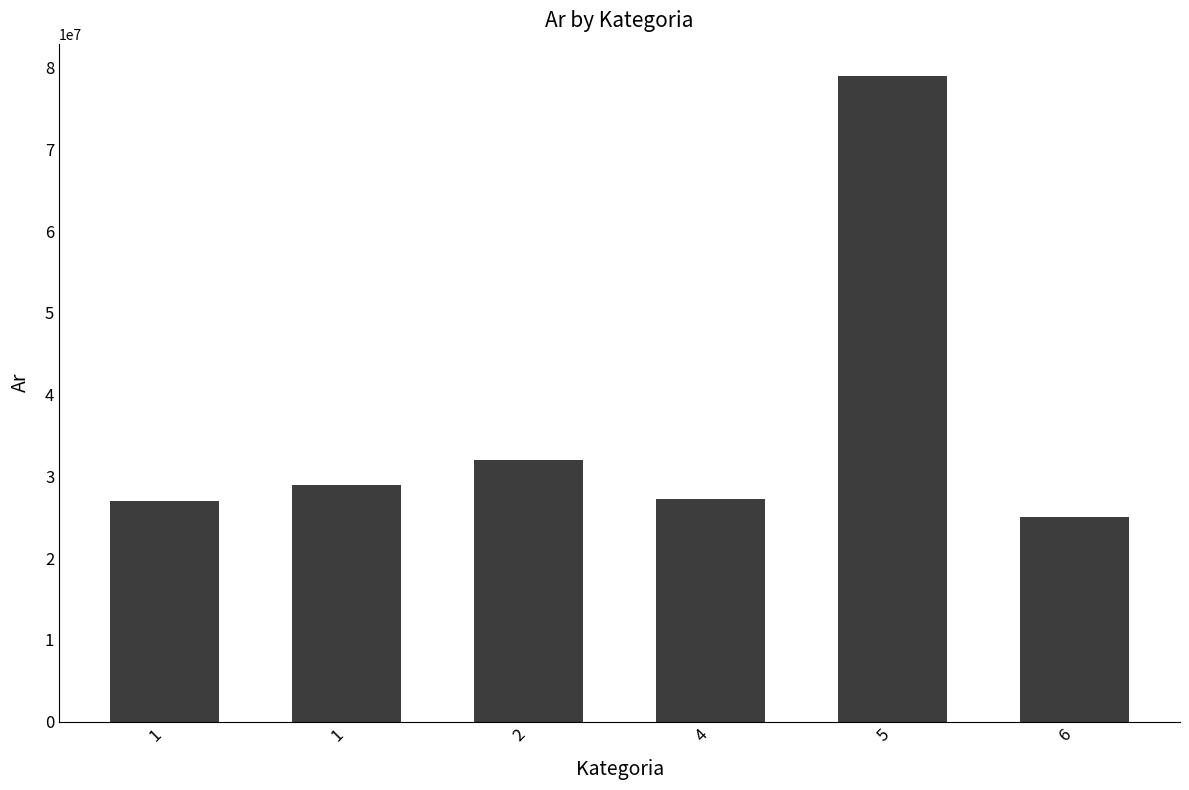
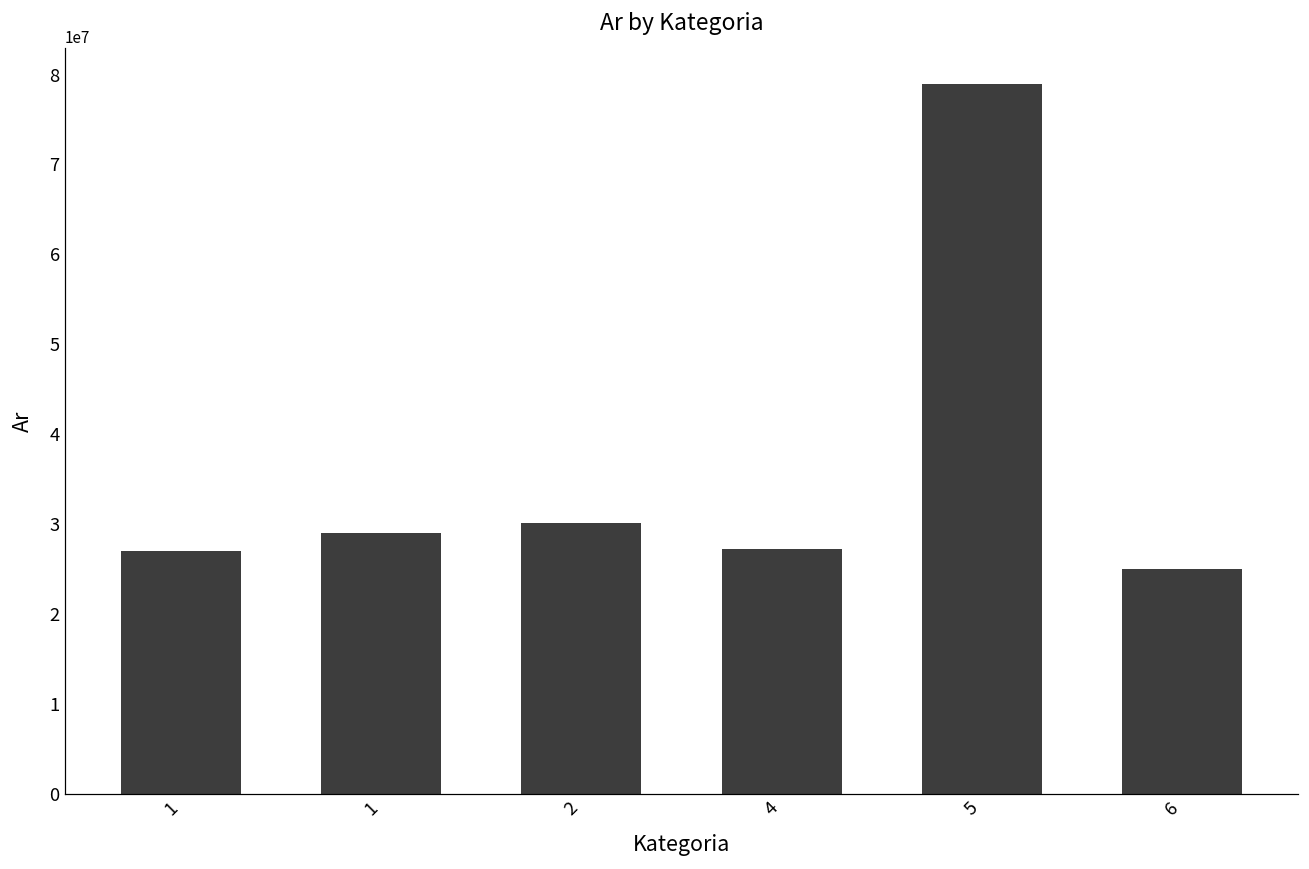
  {
-   "2": 32000000,
+   "2": 30000000,
    "4": 27000000,
    "5": 79000000,
    "6": 25000000
  }
